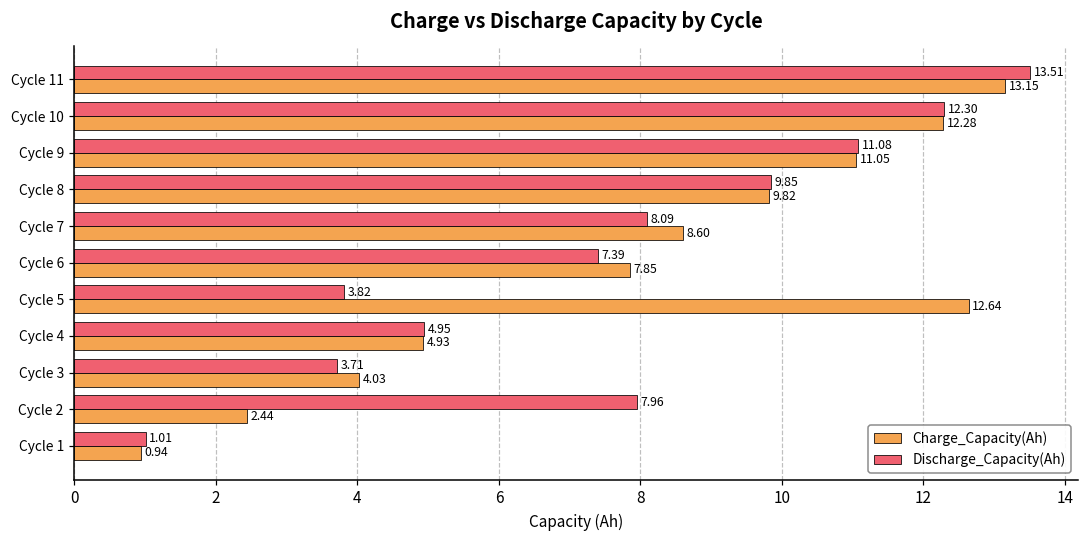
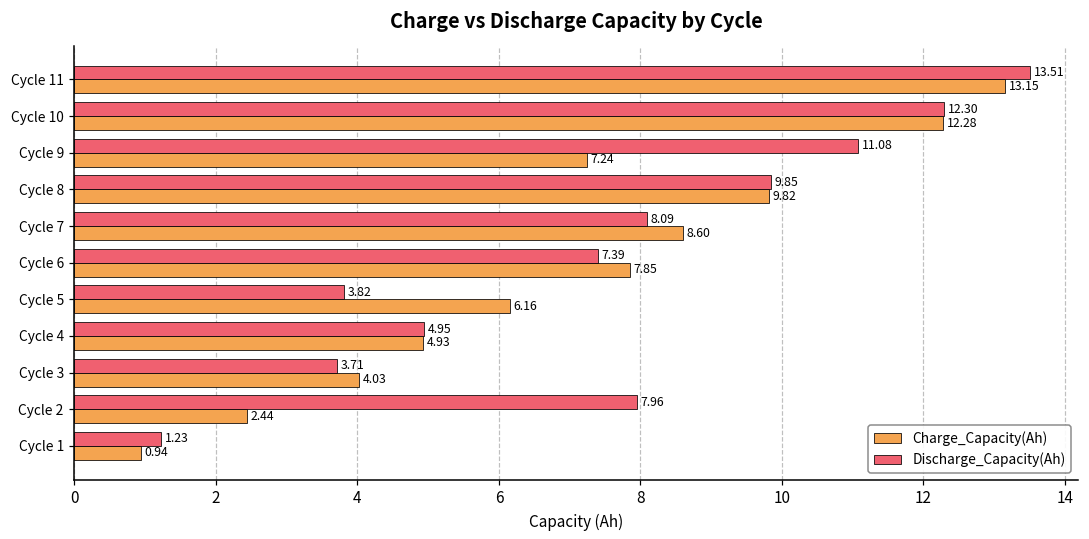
  {
    "Charge_Capacity(Ah)": {
      "Cycle 11": 13.15,
      "Cycle 10": 12.28,
-     "Cycle 9": 11.05,
+     "Cycle 9": 7.24,
      "Cycle 8": 9.82,
      "Cycle 7": 8.60,
      "Cycle 6": 7.85,
-     "Cycle 5": 12.64,
+     "Cycle 5": 6.16,
      "Cycle 4": 4.93,
      "Cycle 3": 4.03,
      "Cycle 2": 2.44,
      "Cycle 1": 0.94
    },
    "Discharge_Capacity(Ah)": {
      "Cycle 11": 13.51,
      "Cycle 10": 12.30,
      "Cycle 9": 11.08,
      "Cycle 8": 9.85,
      "Cycle 7": 8.09,
      "Cycle 6": 7.39,
      "Cycle 5": 3.82,
      "Cycle 4": 4.95,
      "Cycle 3": 3.71,
      "Cycle 2": 7.96,
-     "Cycle 1": 1.01
+     "Cycle 1": 1.23
    }
  }
